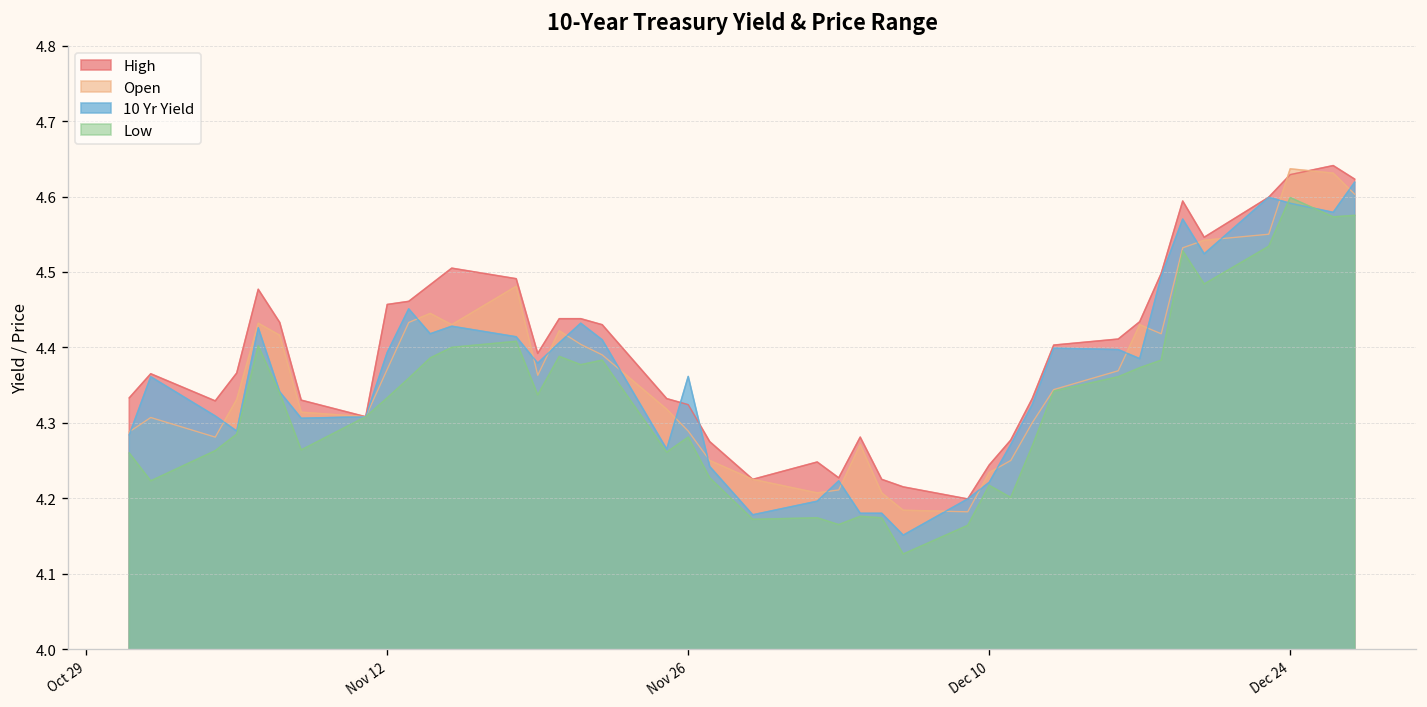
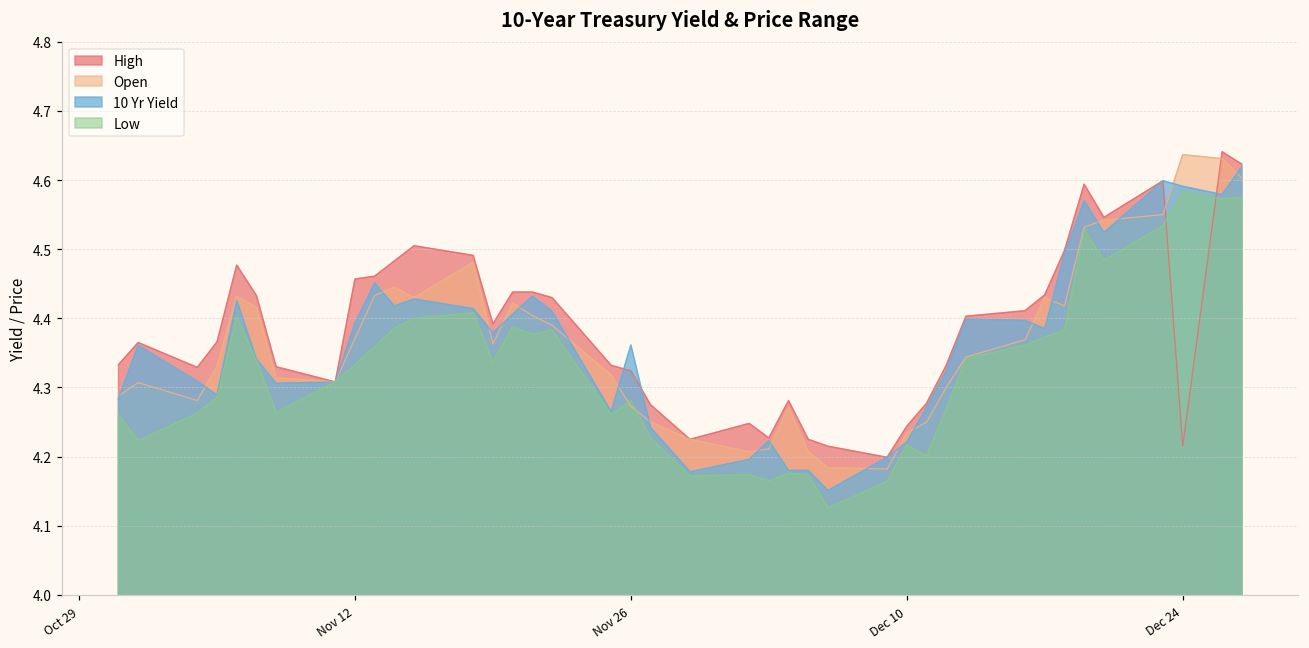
  {
    "High": {
      "Nov 12": 4.46,
      "Nov 26": 4.32,
      "Dec 10": 4.24,
-     "Dec 24": 4.63
+     "Dec 24": 4.22
    },
    "Open": {
      "Nov 12": 4.37,
-     "Nov 26": 4.29,
+     "Nov 26": 4.27,
      "Dec 10": 4.23,
      "Dec 24": 4.64
    },
    "10 Yr Yield": {
      "Nov 12": 4.39,
      "Nov 26": 4.36,
      "Dec 24": 4.59
    },
    "Low": {
      "Nov 12": 4.33,
      "Nov 26": 4.28,
-     "Dec 24": 4.60
+     "Dec 24": 4.58
    }
  }
